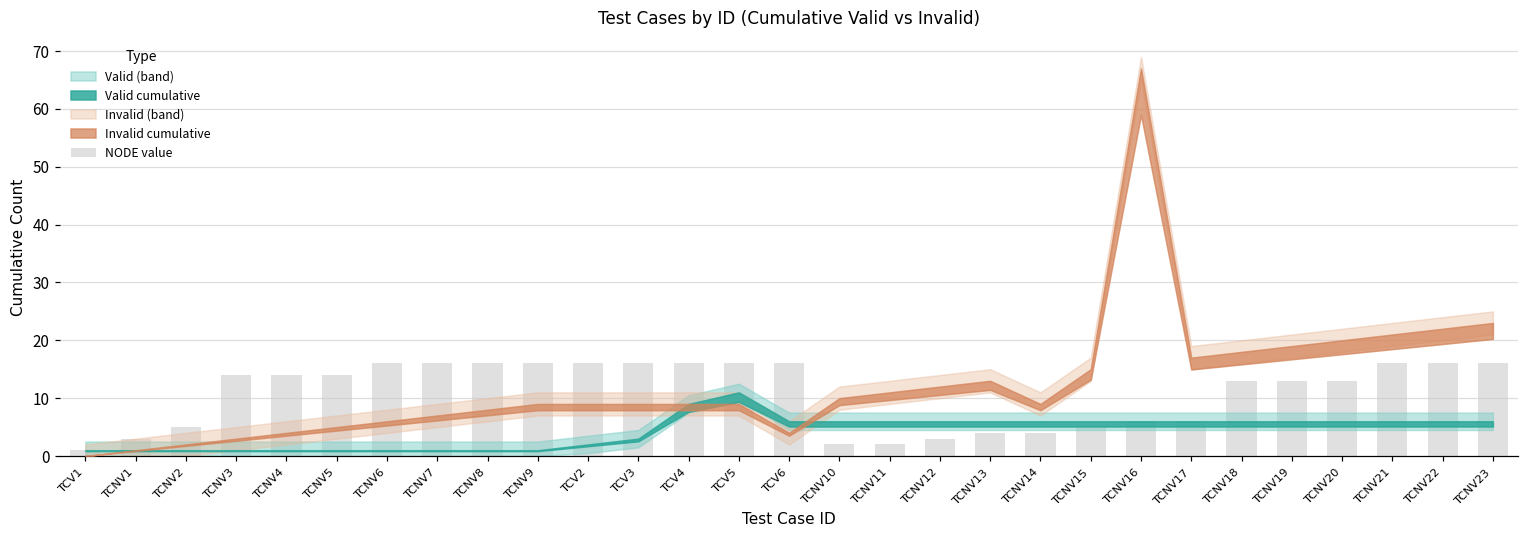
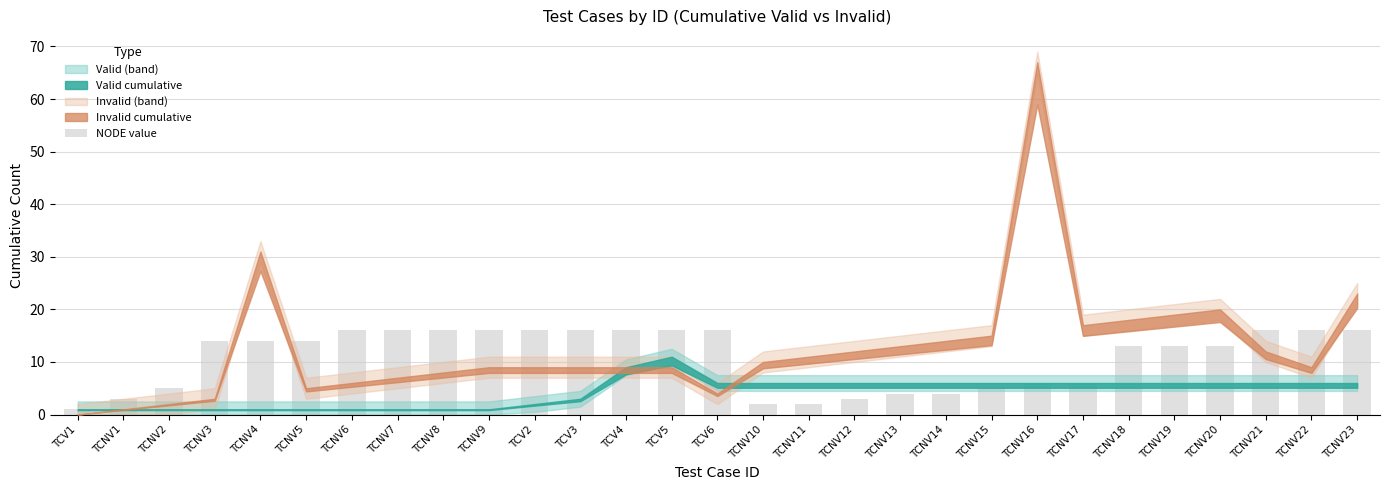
  {
    "Invalid cumulative": {
-     "TCNV4": 4,
-     "TCNV14": 9,
-     "TCNV21": 21,
-     "TCNV22": 22
+     "TCNV4": 31,
+     "TCNV14": 14,
+     "TCNV21": 12,
+     "TCNV22": 9
    }
  }
